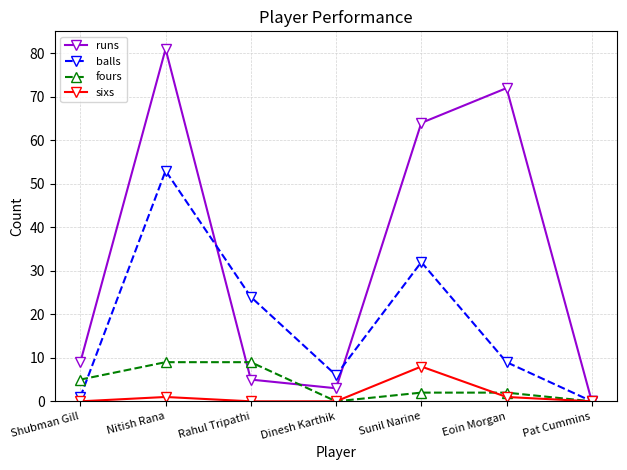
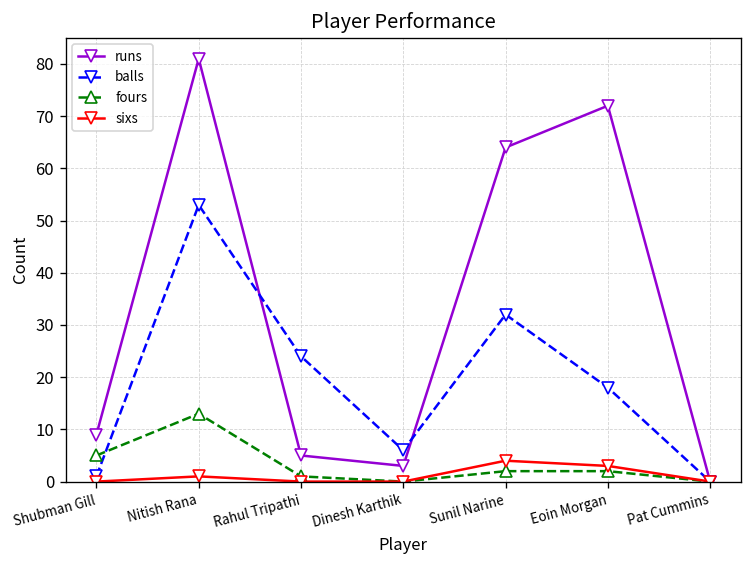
  {
    "runs": {
      "Shubman Gill": 9,
      "Nitish Rana": 81,
      "Rahul Tripathi": 5,
      "Dinesh Karthik": 3,
      "Sunil Narine": 64,
      "Eoin Morgan": 72
    },
    "balls": {
      "Shubman Gill": 1,
      "Nitish Rana": 53,
      "Rahul Tripathi": 24,
      "Dinesh Karthik": 6,
      "Sunil Narine": 32,
-     "Eoin Morgan": 9
+     "Eoin Morgan": 18
    },
    "fours": {
      "Shubman Gill": 5,
-     "Nitish Rana": 9,
-     "Rahul Tripathi": 9,
+     "Nitish Rana": 13,
+     "Rahul Tripathi": 1,
      "Sunil Narine": 2,
      "Eoin Morgan": 2
    },
    "sixs": {
      "Shubman Gill": 0,
      "Nitish Rana": 1,
      "Rahul Tripathi": 0,
-     "Sunil Narine": 8,
-     "Eoin Morgan": 1
+     "Sunil Narine": 4,
+     "Eoin Morgan": 3
    }
  }
